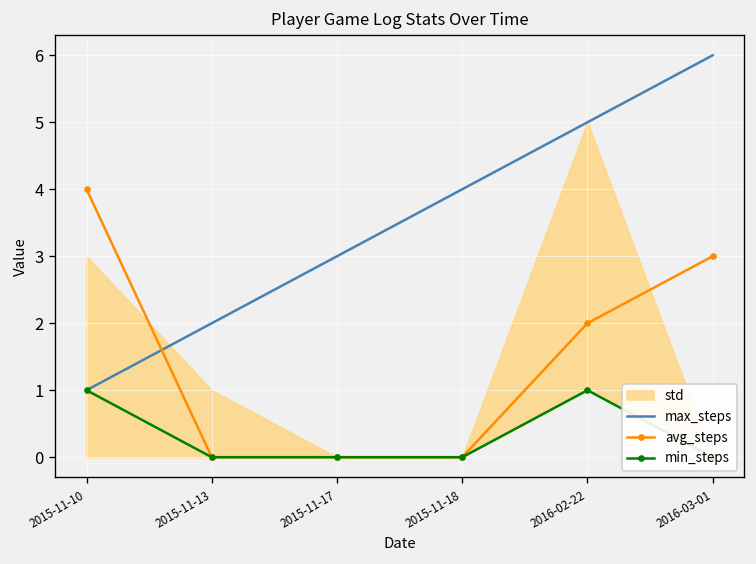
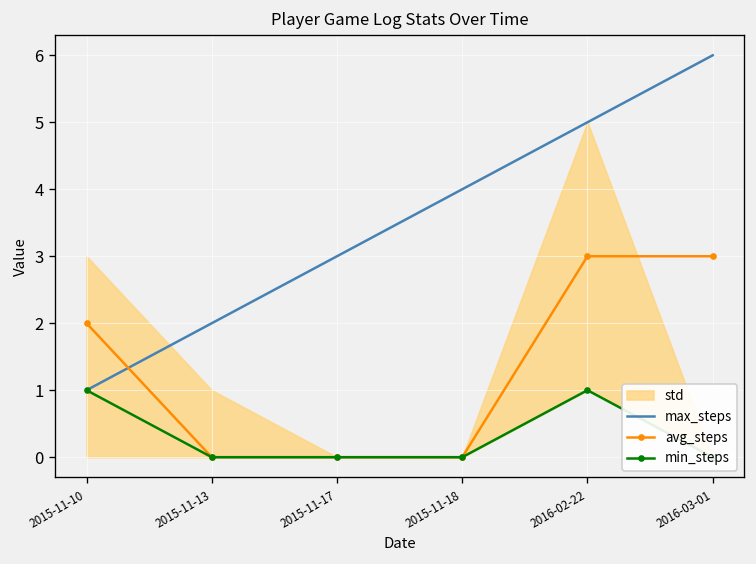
  {
    "max_steps": {
      "2015-11-13": 2,
      "2015-11-17": 3,
      "2015-11-18": 4,
      "2016-03-01": 6
    },
    "avg_steps": {
-     "2015-11-10": 4,
-     "2016-02-22": 2,
+     "2015-11-10": 2,
+     "2016-02-22": 3,
      "2016-03-01": 3
    },
    "min_steps": {
      "2016-02-22": 1
    }
  }
